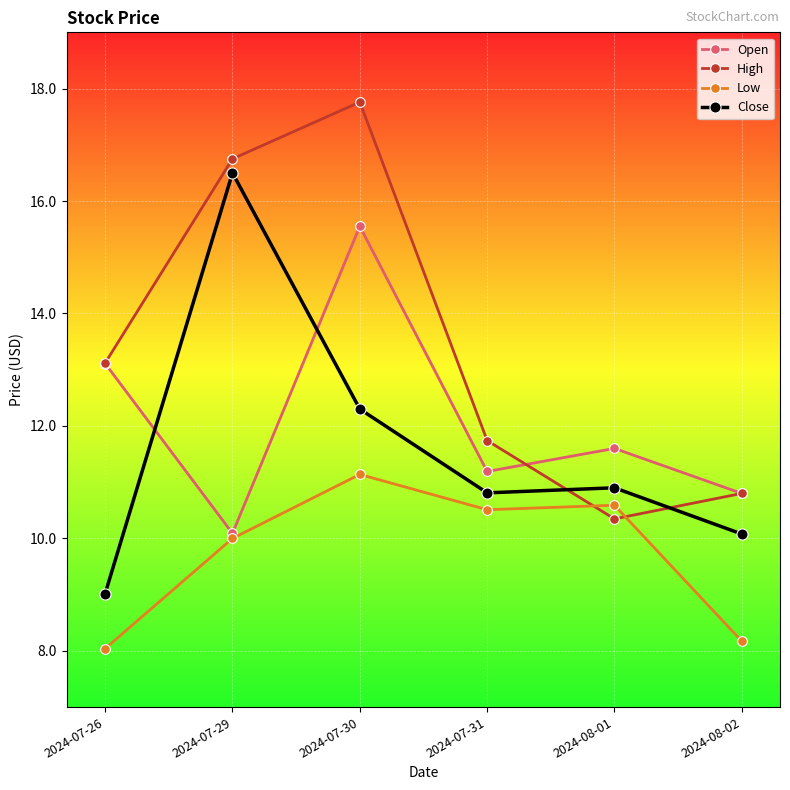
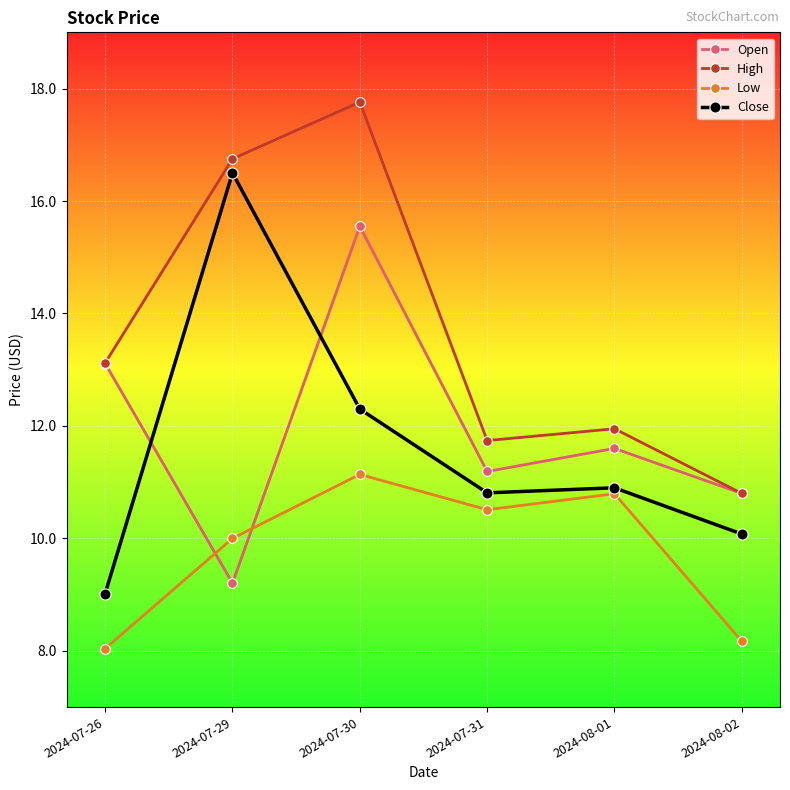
  {
    "Open": {
-     "2024-07-29": 10.1,
+     "2024-07-29": 9.2,
      "2024-07-30": 15.6,
      "2024-07-31": 11.2,
      "2024-08-01": 11.6
    },
    "High": {
      "2024-07-29": 16.8,
      "2024-07-30": 17.8,
      "2024-07-31": 11.7,
-     "2024-08-01": 10.3
+     "2024-08-01": 11.9
    },
    "Low": {
      "2024-07-26": 8.0,
      "2024-07-29": 10.0,
      "2024-07-30": 11.1,
      "2024-07-31": 10.5,
-     "2024-08-01": 10.6,
+     "2024-08-01": 10.8,
      "2024-08-02": 8.2
    },
    "Close": {
      "2024-07-26": 9.0,
      "2024-07-29": 16.5,
      "2024-07-30": 12.3,
      "2024-07-31": 10.8,
      "2024-08-01": 10.9,
      "2024-08-02": 10.1
    }
  }
